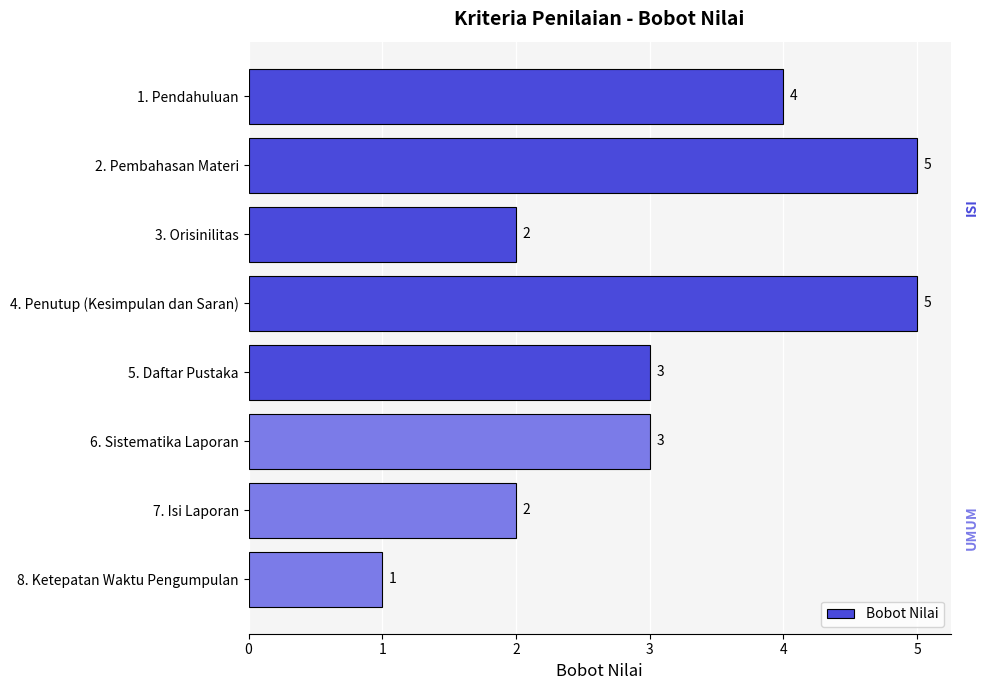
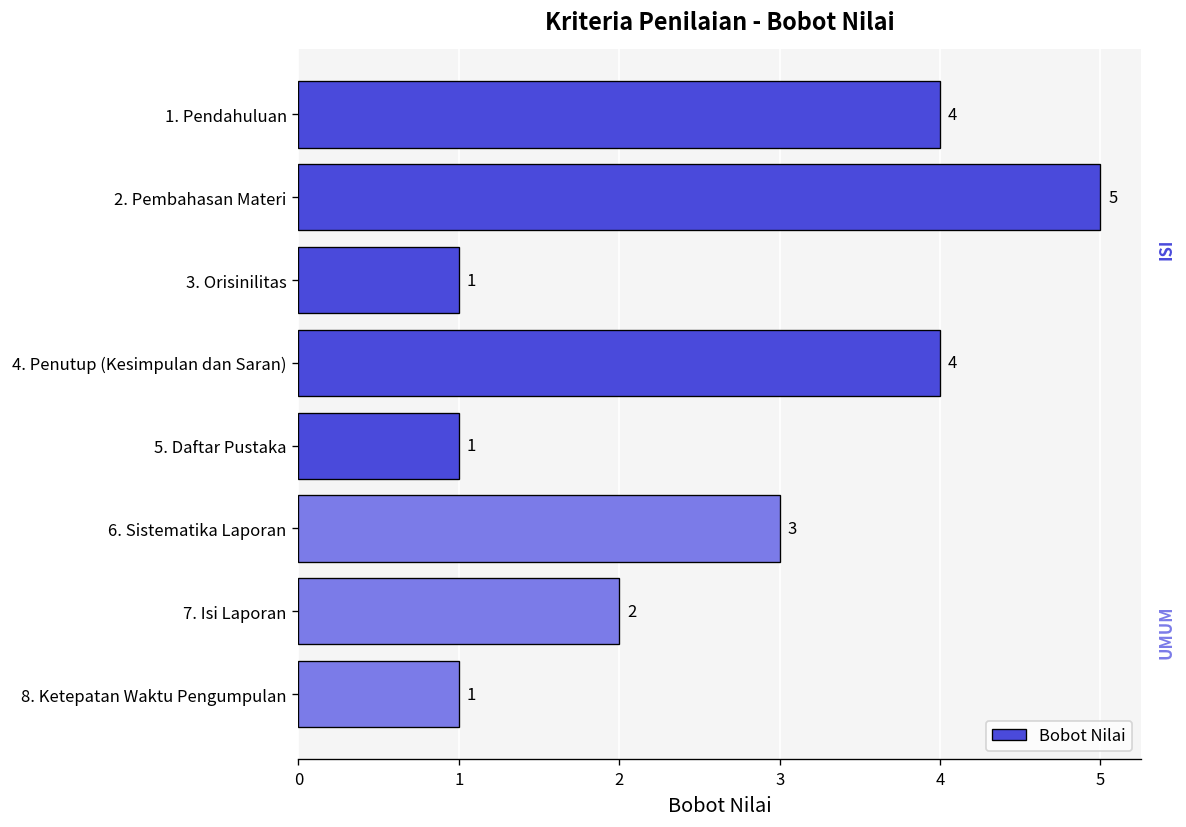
  {
    "1. Pendahuluan": 4,
    "2. Pembahasan Materi": 5,
-   "3. Orisinilitas": 2,
-   "4. Penutup (Kesimpulan dan Saran)": 5,
-   "5. Daftar Pustaka": 3,
+   "3. Orisinilitas": 1,
+   "4. Penutup (Kesimpulan dan Saran)": 4,
+   "5. Daftar Pustaka": 1,
    "6. Sistematika Laporan": 3,
    "7. Isi Laporan": 2,
    "8. Ketepatan Waktu Pengumpulan": 1
  }
